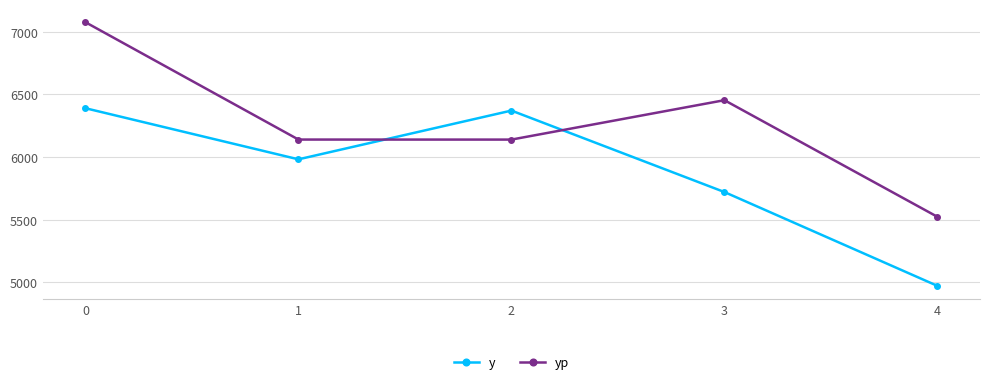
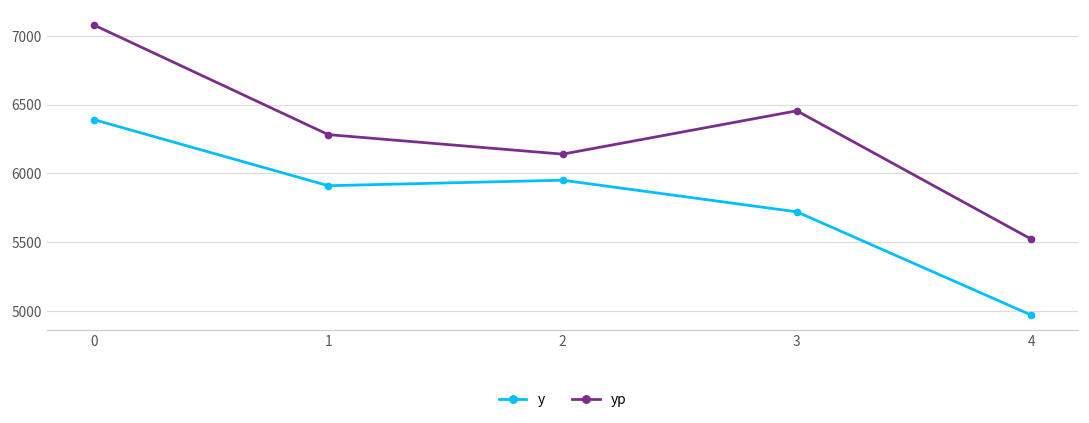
  {
    "y": {
      "0": 6390,
-     "1": 5980,
-     "2": 6370,
+     "1": 5910,
+     "2": 5950,
      "3": 5720,
      "4": 4970
    },
    "yp": {
      "0": 7080,
-     "1": 6140,
+     "1": 6280,
      "2": 6140,
      "3": 6450,
      "4": 5520
    }
  }
